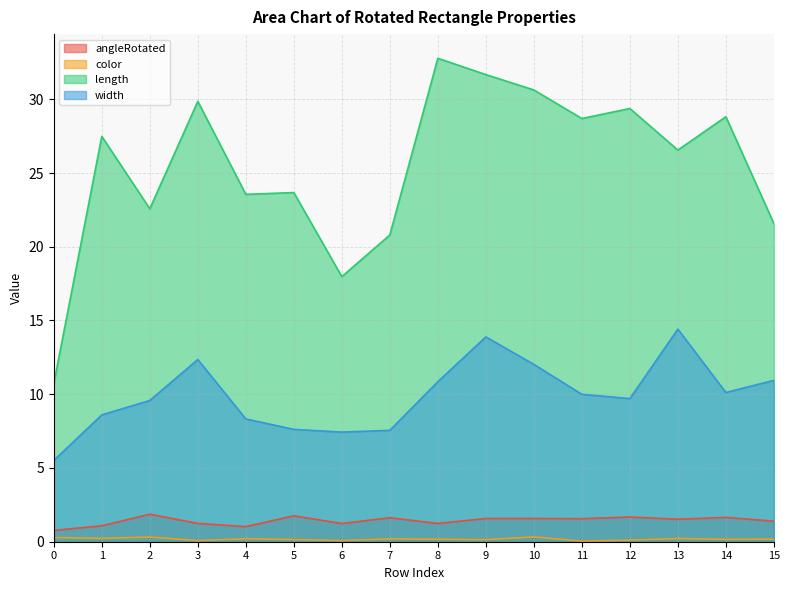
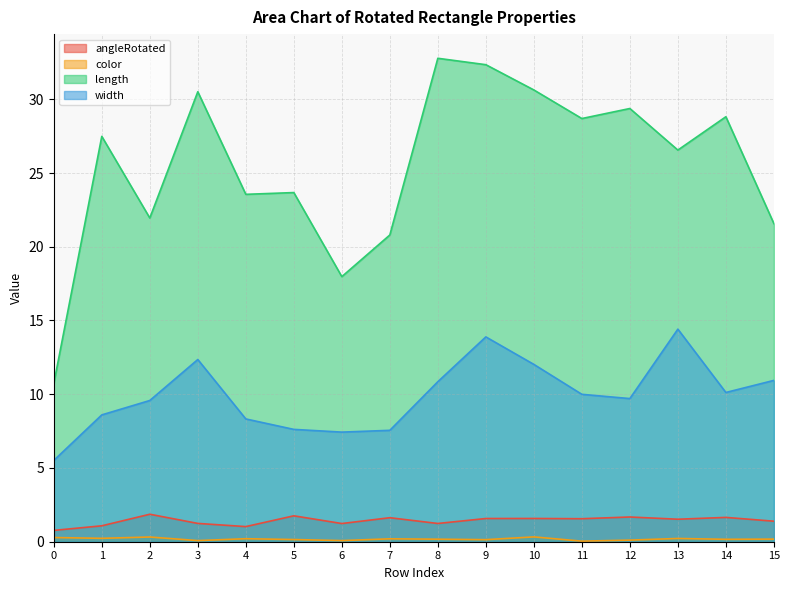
  {
    "angleRotated": {
      "0": 0.8,
      "1": 1.1,
      "2": 1.9,
      "3": 1.2,
      "4": 1.0,
      "5": 1.8,
      "6": 1.2,
      "7": 1.6,
      "8": 1.2,
      "9": 1.6,
      "10": 1.6,
      "11": 1.6,
      "12": 1.7,
      "13": 1.5,
      "14": 1.6,
      "15": 1.4
    },
    "color": {
      "0": 0.3,
      "1": 0.2,
      "2": 0.3,
      "3": 0.1,
      "4": 0.2,
      "5": 0.1,
      "6": 0.1,
      "7": 0.2,
      "8": 0.2,
      "9": 0.1,
      "10": 0.3,
      "11": 0.0,
      "12": 0.1,
      "13": 0.2,
      "14": 0.2,
      "15": 0.2
    },
    "length": {
      "0": 10.7,
      "1": 27.5,
-     "2": 22.6,
-     "3": 29.9,
+     "2": 21.9,
+     "3": 30.5,
      "4": 23.6,
      "5": 23.7,
      "6": 18.0,
      "7": 20.8,
      "8": 32.8,
-     "9": 31.7,
+     "9": 32.3,
      "10": 30.6,
      "11": 28.7,
      "12": 29.4,
      "13": 26.6,
      "14": 28.8,
      "15": 21.6
    },
    "width": {
      "0": 5.5,
      "1": 8.6,
      "2": 9.6,
      "3": 12.4,
      "4": 8.3,
      "5": 7.6,
      "6": 7.4,
      "7": 7.6,
      "8": 10.8,
      "9": 13.9,
      "10": 12.0,
      "11": 10.0,
      "12": 9.7,
      "13": 14.4,
      "14": 10.1,
      "15": 10.9
    }
  }
